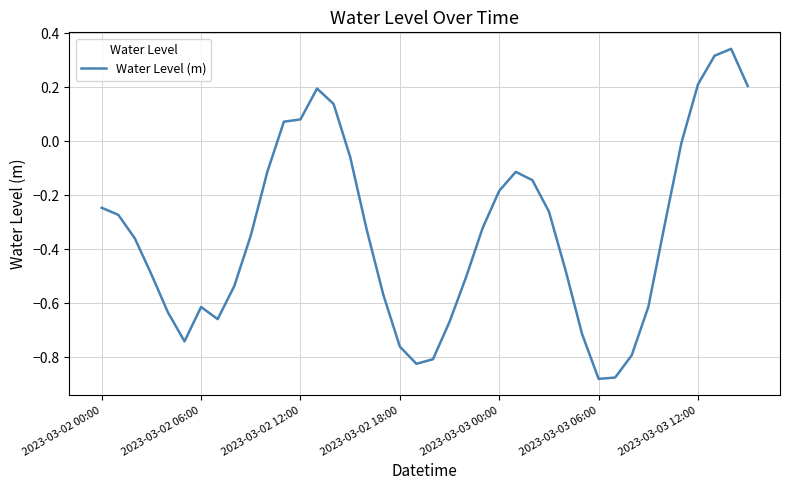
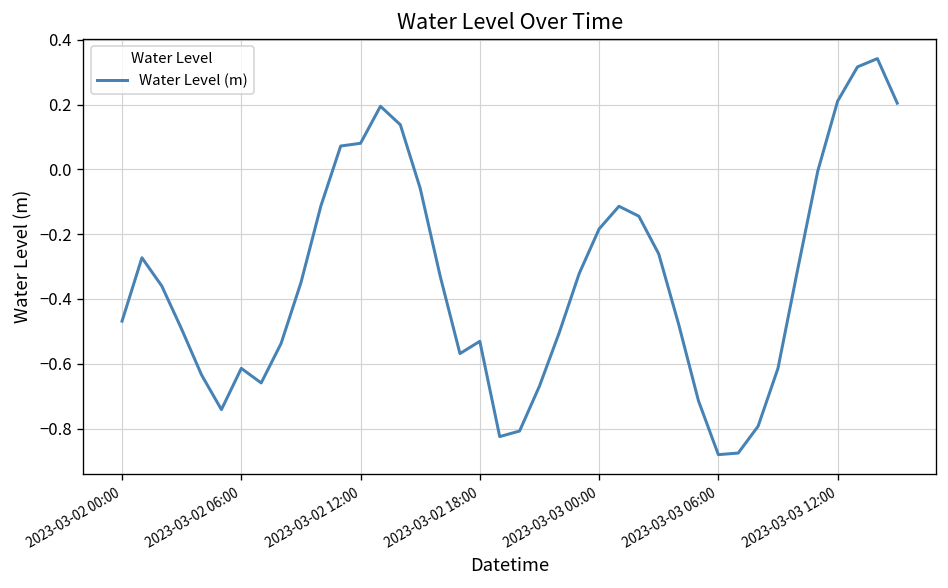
  {
-   "2023-03-02 00:00": -0.25,
+   "2023-03-02 00:00": -0.47,
    "2023-03-02 06:00": -0.61,
    "2023-03-02 12:00": 0.08,
-   "2023-03-02 18:00": -0.76,
+   "2023-03-02 18:00": -0.53,
    "2023-03-03 00:00": -0.18,
    "2023-03-03 06:00": -0.88,
    "2023-03-03 12:00": 0.21
  }
